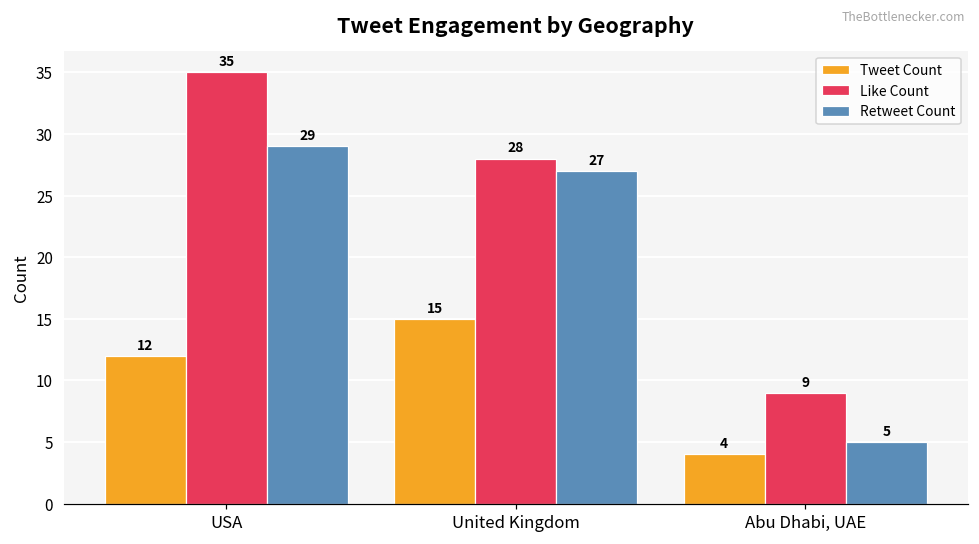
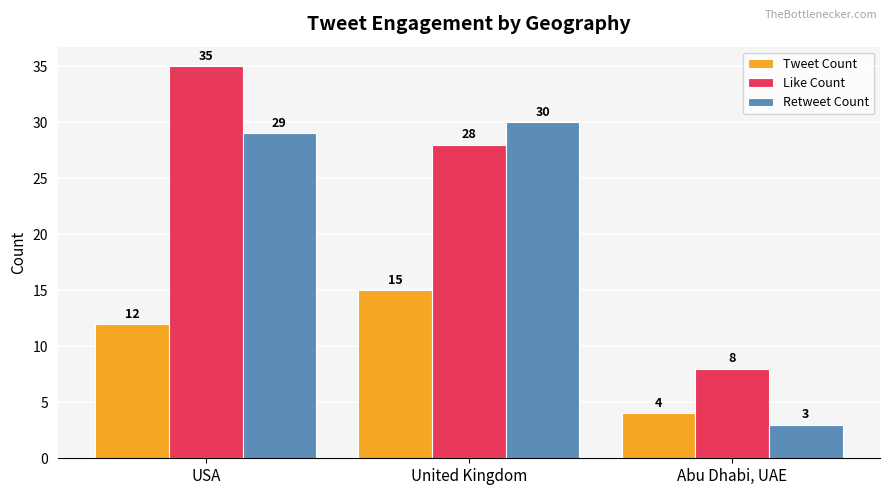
  {
    "Tweet Count": {
      "USA": 12,
      "United Kingdom": 15,
      "Abu Dhabi, UAE": 4
    },
    "Like Count": {
      "USA": 35,
      "United Kingdom": 28,
-     "Abu Dhabi, UAE": 9
+     "Abu Dhabi, UAE": 8
    },
    "Retweet Count": {
      "USA": 29,
-     "United Kingdom": 27,
-     "Abu Dhabi, UAE": 5
+     "United Kingdom": 30,
+     "Abu Dhabi, UAE": 3
    }
  }
